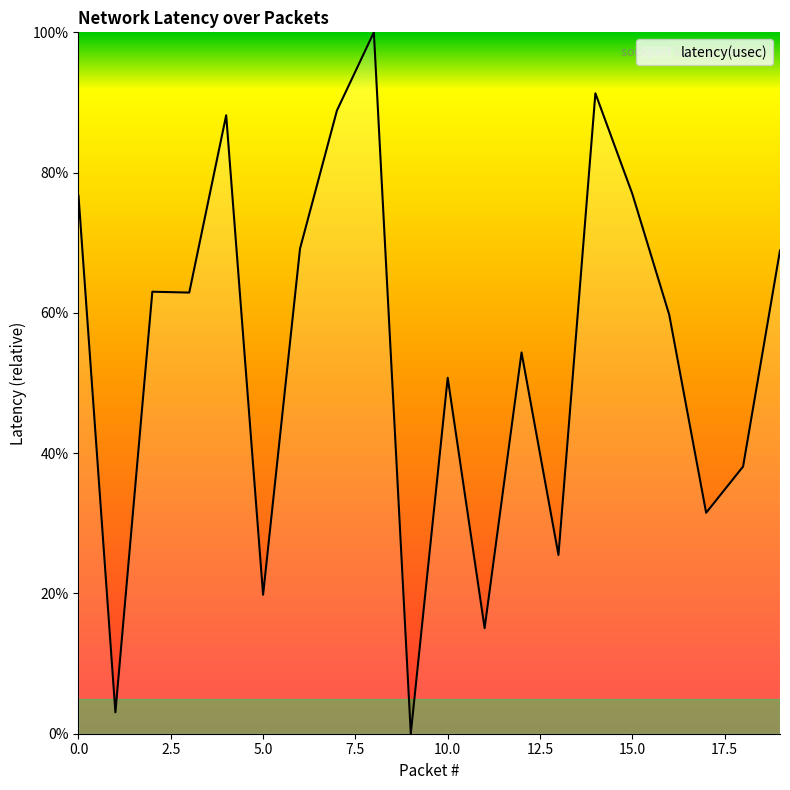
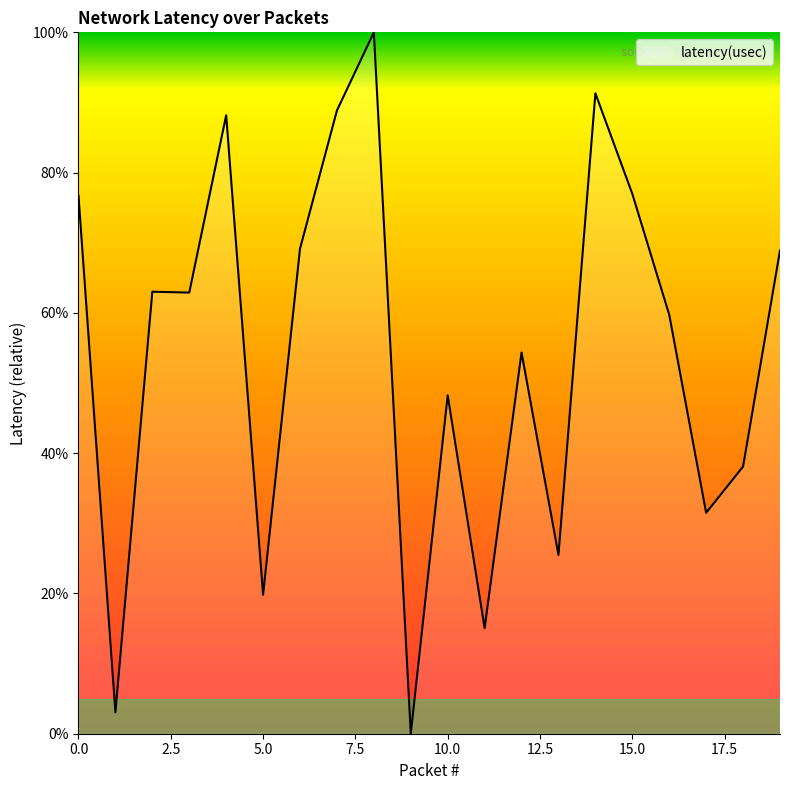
  {
    "0.0": "77%",
    "5.0": "20%",
-   "10.0": "51%",
+   "10.0": "48%",
    "15.0": "77%"
  }
